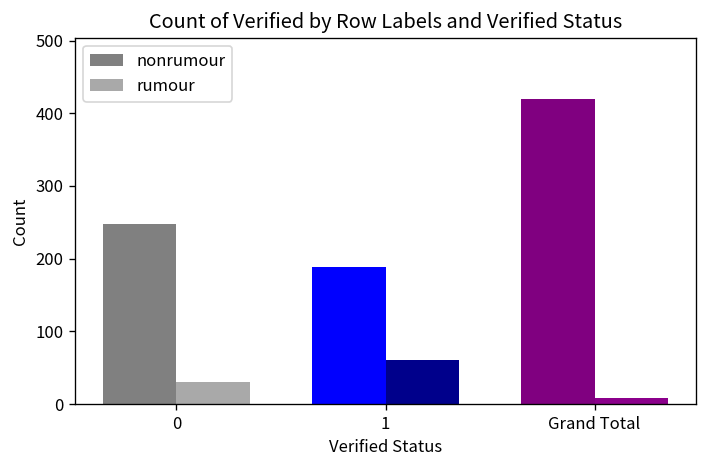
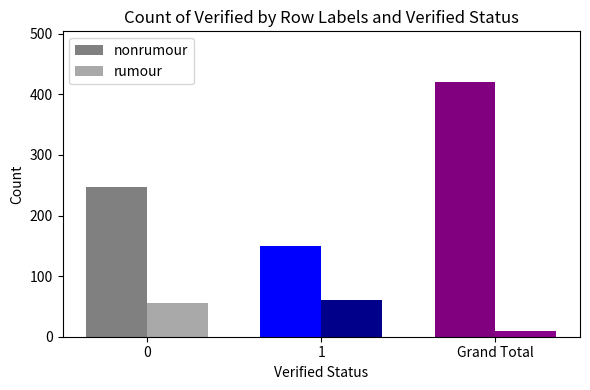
  {
    "nonrumour": {
      "0": 250,
-     "1": 190,
+     "1": 150,
      "Grand Total": 420
    },
    "rumour": {
-     "0": 30,
+     "0": 60,
      "1": 60,
      "Grand Total": 10
    }
  }
